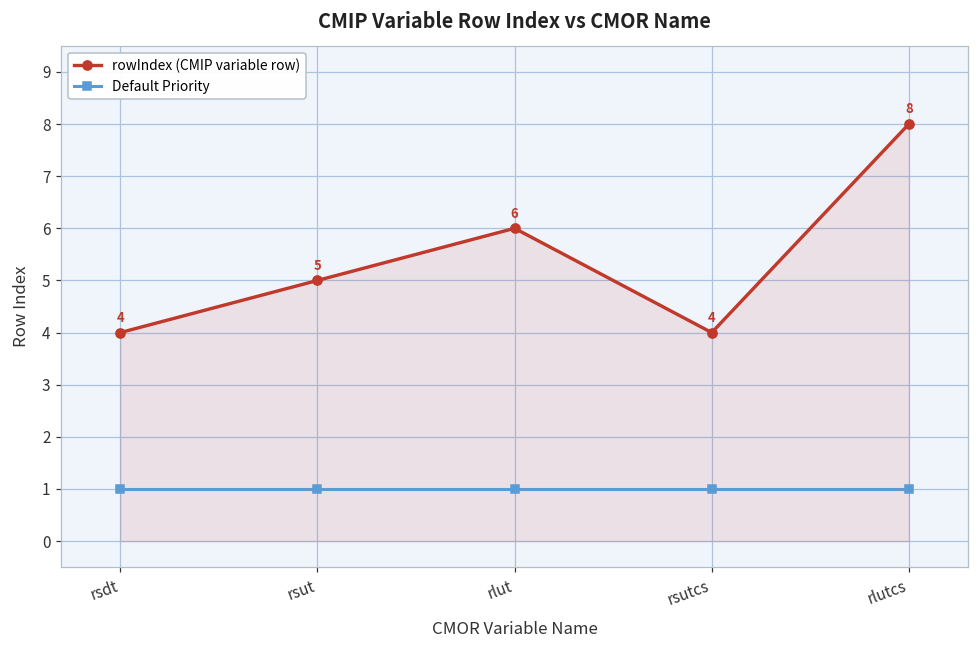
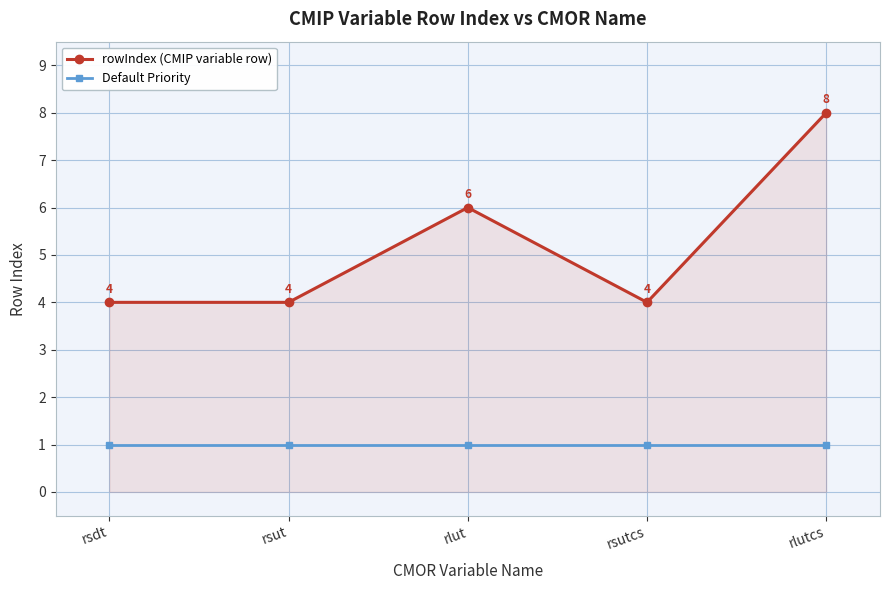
  {
    "rowIndex (CMIP variable row)": {
      "rsdt": 4,
-     "rsut": 5,
+     "rsut": 4,
      "rlut": 6,
      "rsutcs": 4,
      "rlutcs": 8
    },
    "Default Priority": {
      "rsdt": 1.0,
      "rsut": 1.0,
      "rlut": 1.0,
      "rsutcs": 1.0,
      "rlutcs": 1.0
    }
  }
